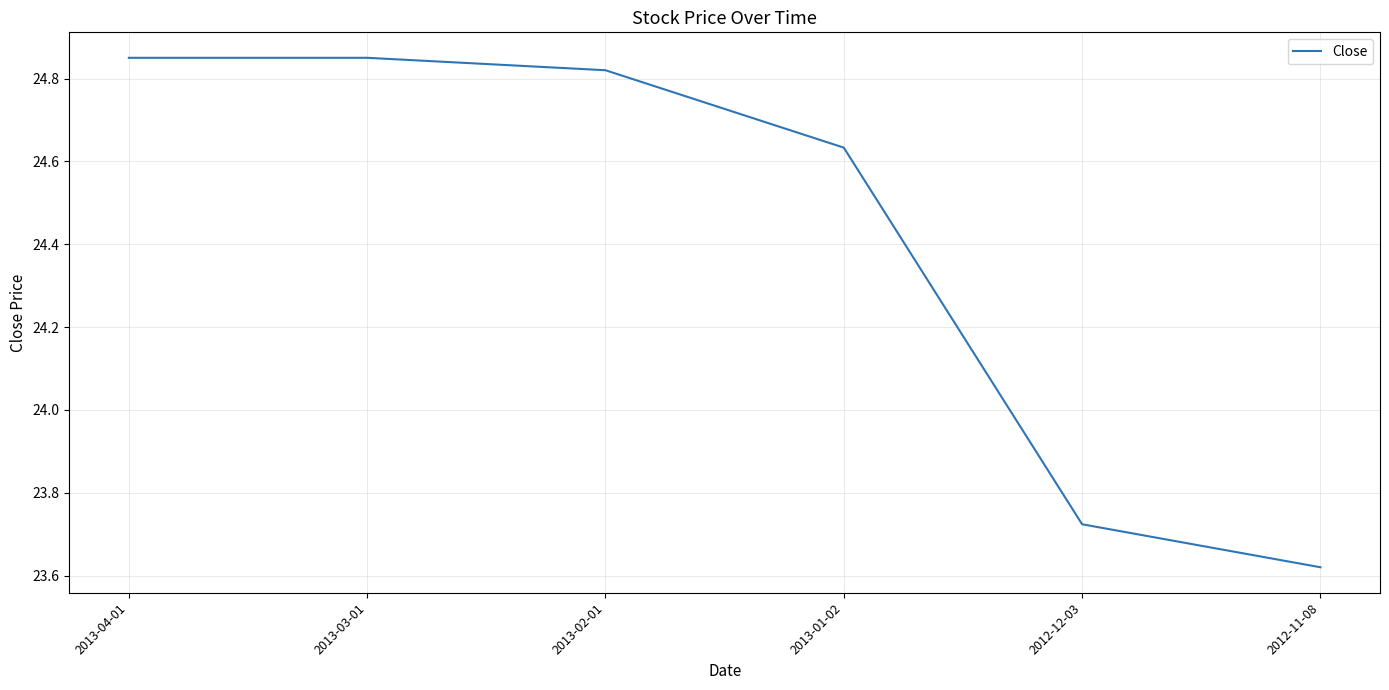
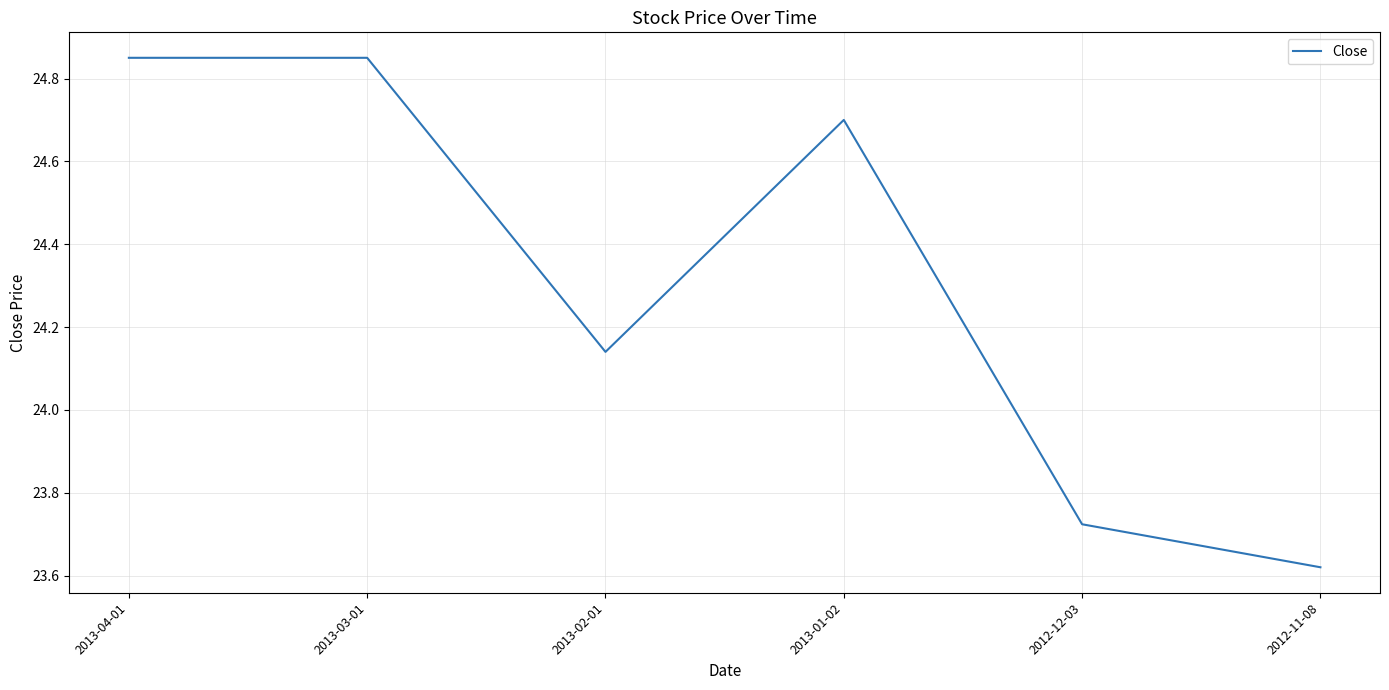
  {
    "2013-04-01": 24.85,
    "2013-03-01": 24.85,
-   "2013-02-01": 24.82,
-   "2013-01-02": 24.63,
+   "2013-02-01": 24.14,
+   "2013-01-02": 24.70,
    "2012-12-03": 23.72,
    "2012-11-08": 23.62
  }
